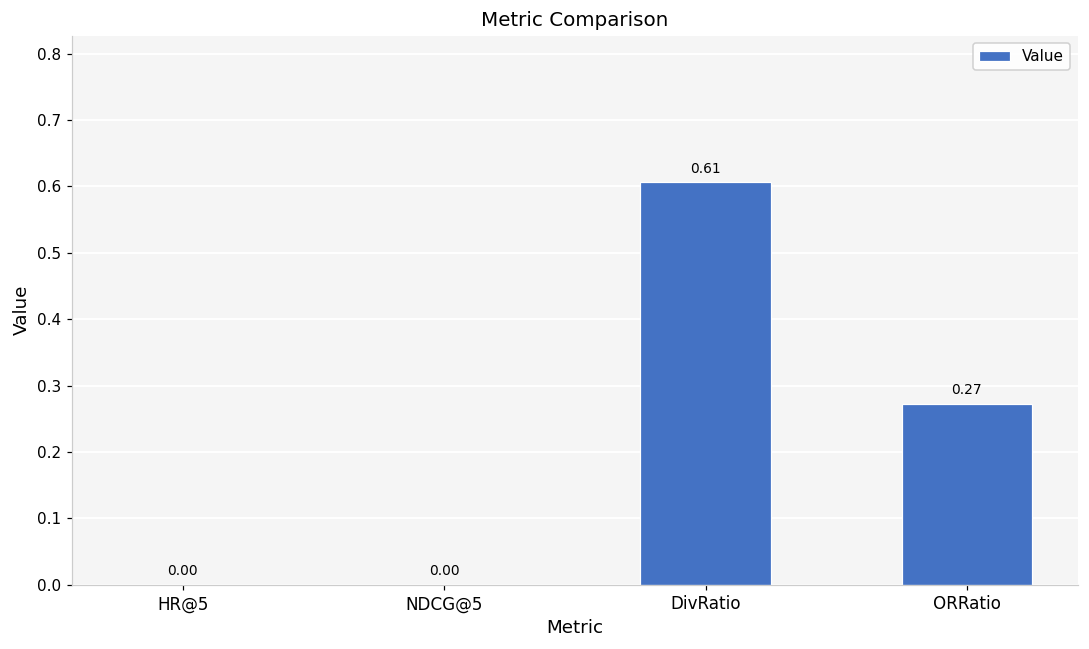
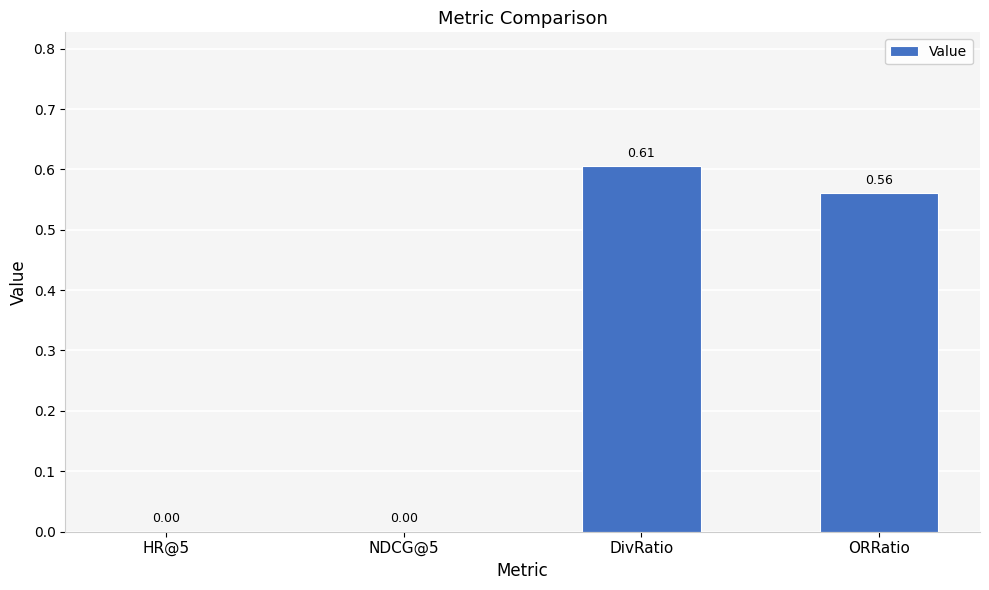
  {
    "HR@5": 0.00,
    "NDCG@5": 0.00,
    "DivRatio": 0.61,
-   "ORRatio": 0.27
+   "ORRatio": 0.56
  }
